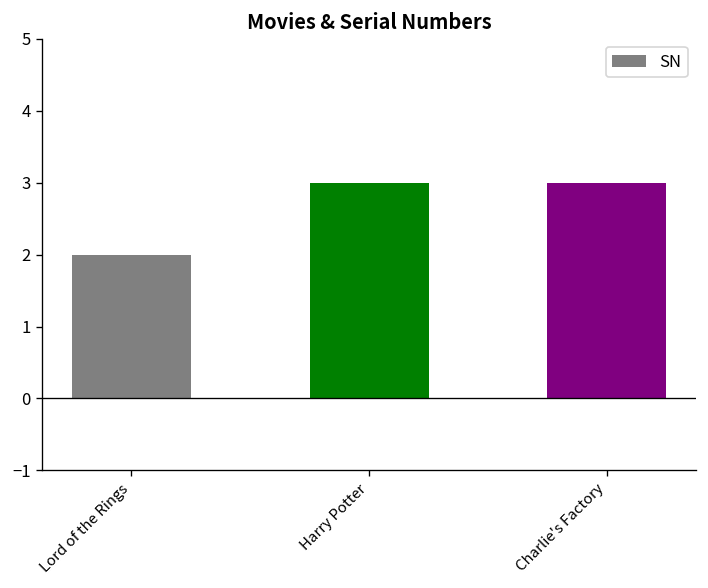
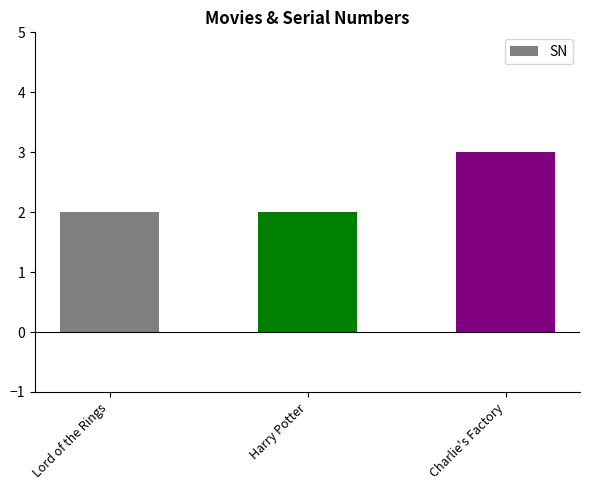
  {
    "Lord of the Rings": 2,
-   "Harry Potter": 3,
+   "Harry Potter": 2,
    "Charlie's Factory": 3
  }
